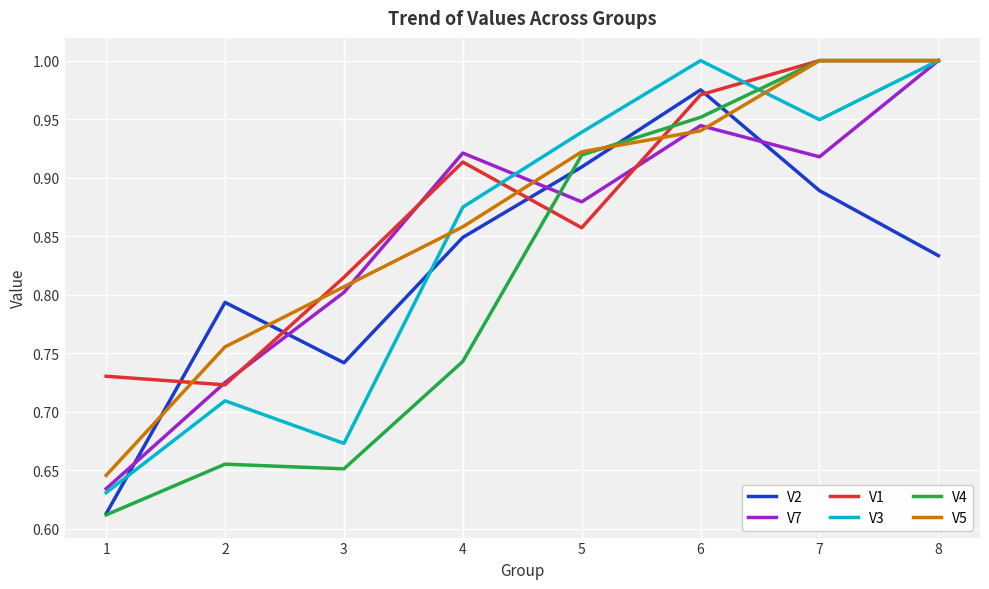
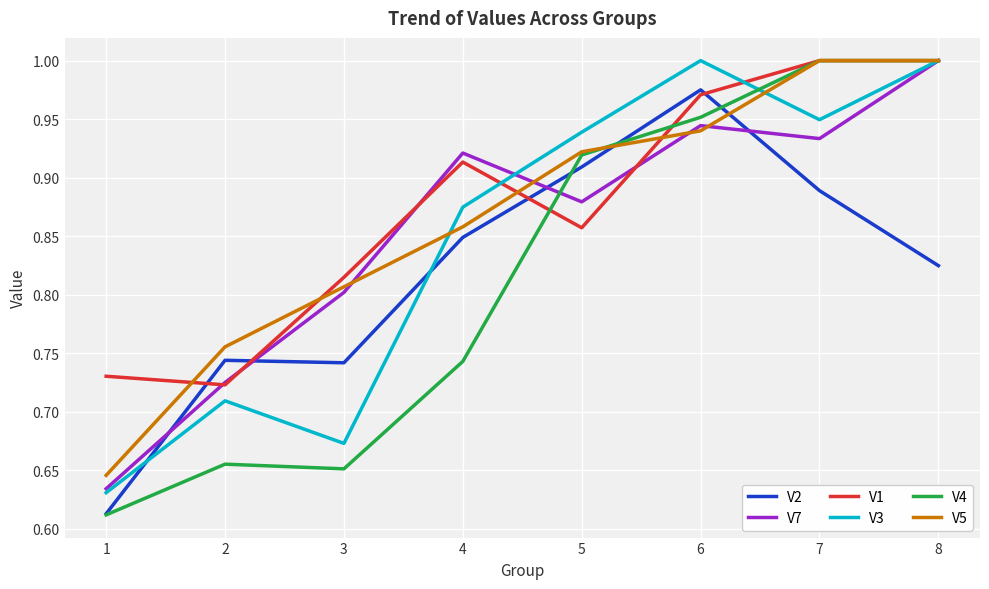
  {
    "V2": {
-     "2": 0.793,
+     "2": 0.744,
      "3": 0.742,
      "4": 0.849,
      "5": 0.909,
      "6": 0.975,
      "7": 0.889,
-     "8": 0.833
+     "8": 0.825
    },
    "V7": {
      "1": 0.634,
      "3": 0.802,
      "4": 0.921,
      "5": 0.879,
      "6": 0.944,
-     "7": 0.918
+     "7": 0.933
    },
    "V1": {
      "1": 0.730,
      "3": 0.815,
      "4": 0.913,
      "5": 0.857,
      "6": 0.971
    },
    "V3": {
      "1": 0.631,
      "2": 0.709,
      "3": 0.673,
      "4": 0.875,
      "5": 0.939,
      "6": 1.000,
      "7": 0.950
    },
    "V4": {
      "2": 0.655,
      "3": 0.651,
      "4": 0.743,
      "5": 0.919,
      "6": 0.952
    },
    "V5": {
      "1": 0.646,
      "2": 0.755,
      "3": 0.807,
      "4": 0.858,
      "5": 0.922,
      "6": 0.940
    }
  }
